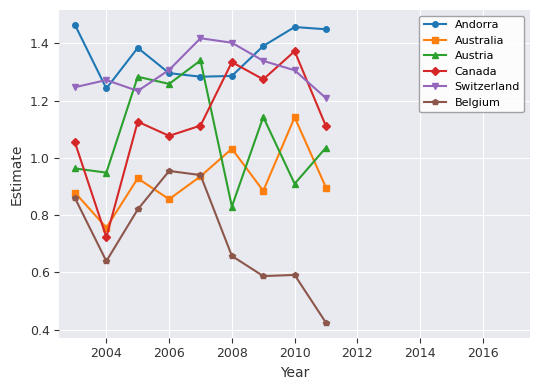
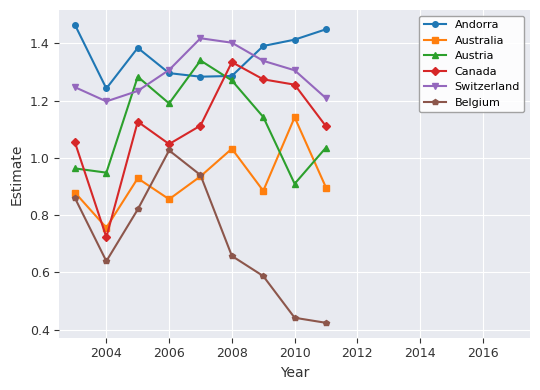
  {
    "Andorra": {
      "2004": 1.24,
      "2006": 1.30,
      "2008": 1.29,
-     "2010": 1.46
+     "2010": 1.41
    },
    "Australia": {
      "2004": 0.76,
      "2006": 0.86,
      "2008": 1.03,
      "2010": 1.14
    },
    "Austria": {
      "2004": 0.95,
-     "2006": 1.26,
-     "2008": 0.83,
+     "2006": 1.19,
+     "2008": 1.27,
      "2010": 0.91
    },
    "Canada": {
      "2004": 0.72,
-     "2006": 1.08,
+     "2006": 1.05,
      "2008": 1.33,
-     "2010": 1.37
+     "2010": 1.26
    },
    "Switzerland": {
-     "2004": 1.27,
+     "2004": 1.20,
      "2006": 1.31,
      "2008": 1.40,
      "2010": 1.31
    },
    "Belgium": {
      "2004": 0.64,
-     "2006": 0.95,
+     "2006": 1.03,
      "2008": 0.66,
-     "2010": 0.59
+     "2010": 0.44
    }
  }
